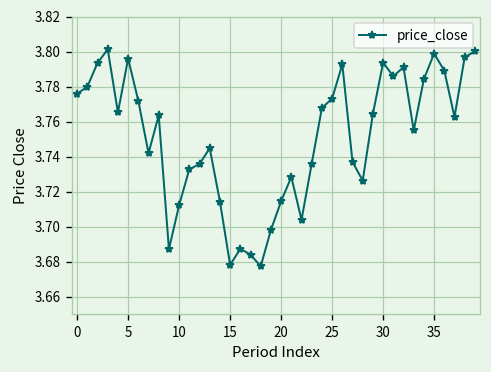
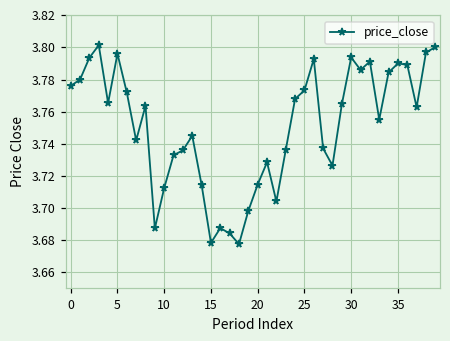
  {
    "0": 3.776,
    "5": 3.796,
    "10": 3.712,
    "15": 3.678,
    "20": 3.715,
    "25": 3.773,
    "30": 3.794,
-   "35": 3.799
+   "35": 3.790
  }
